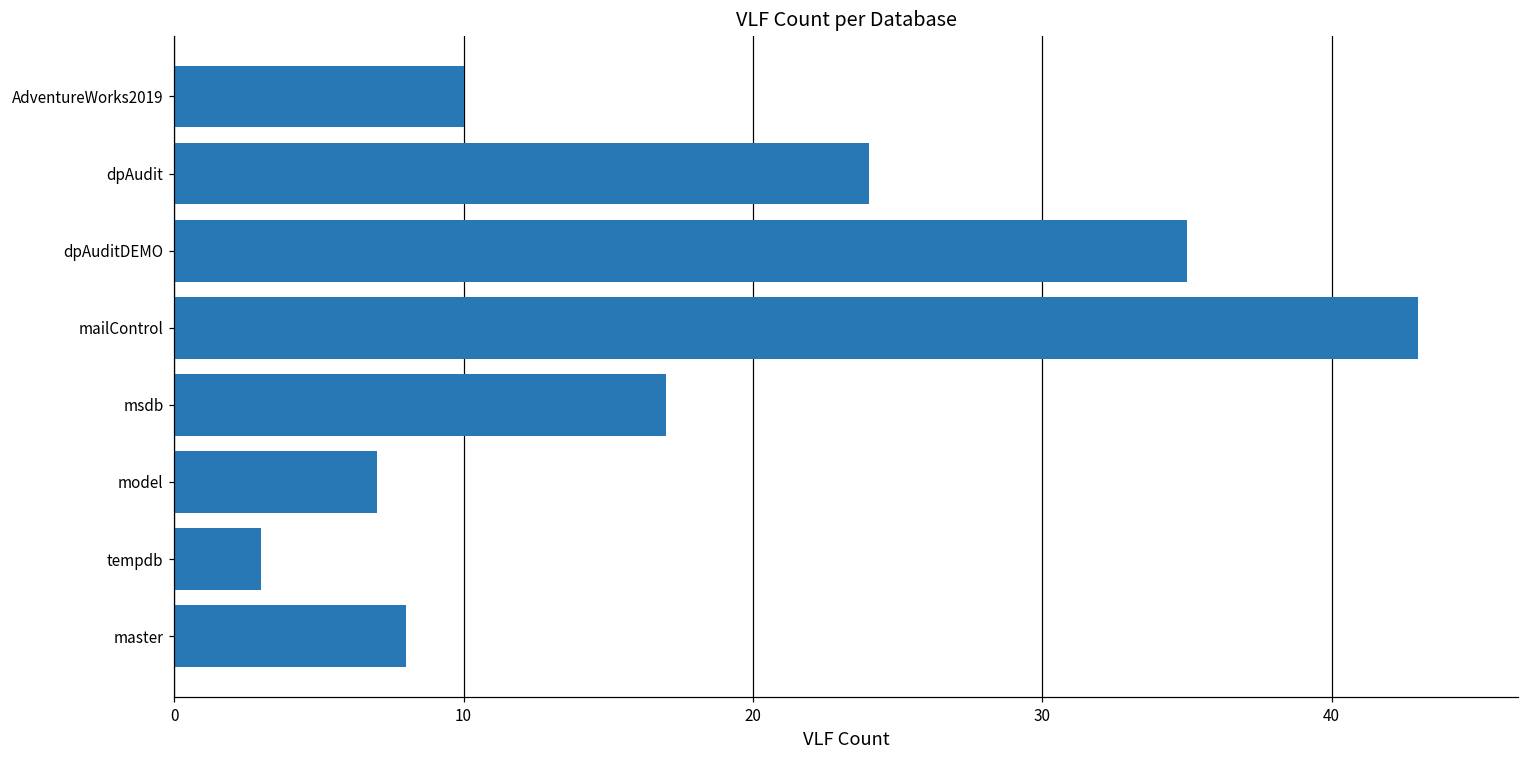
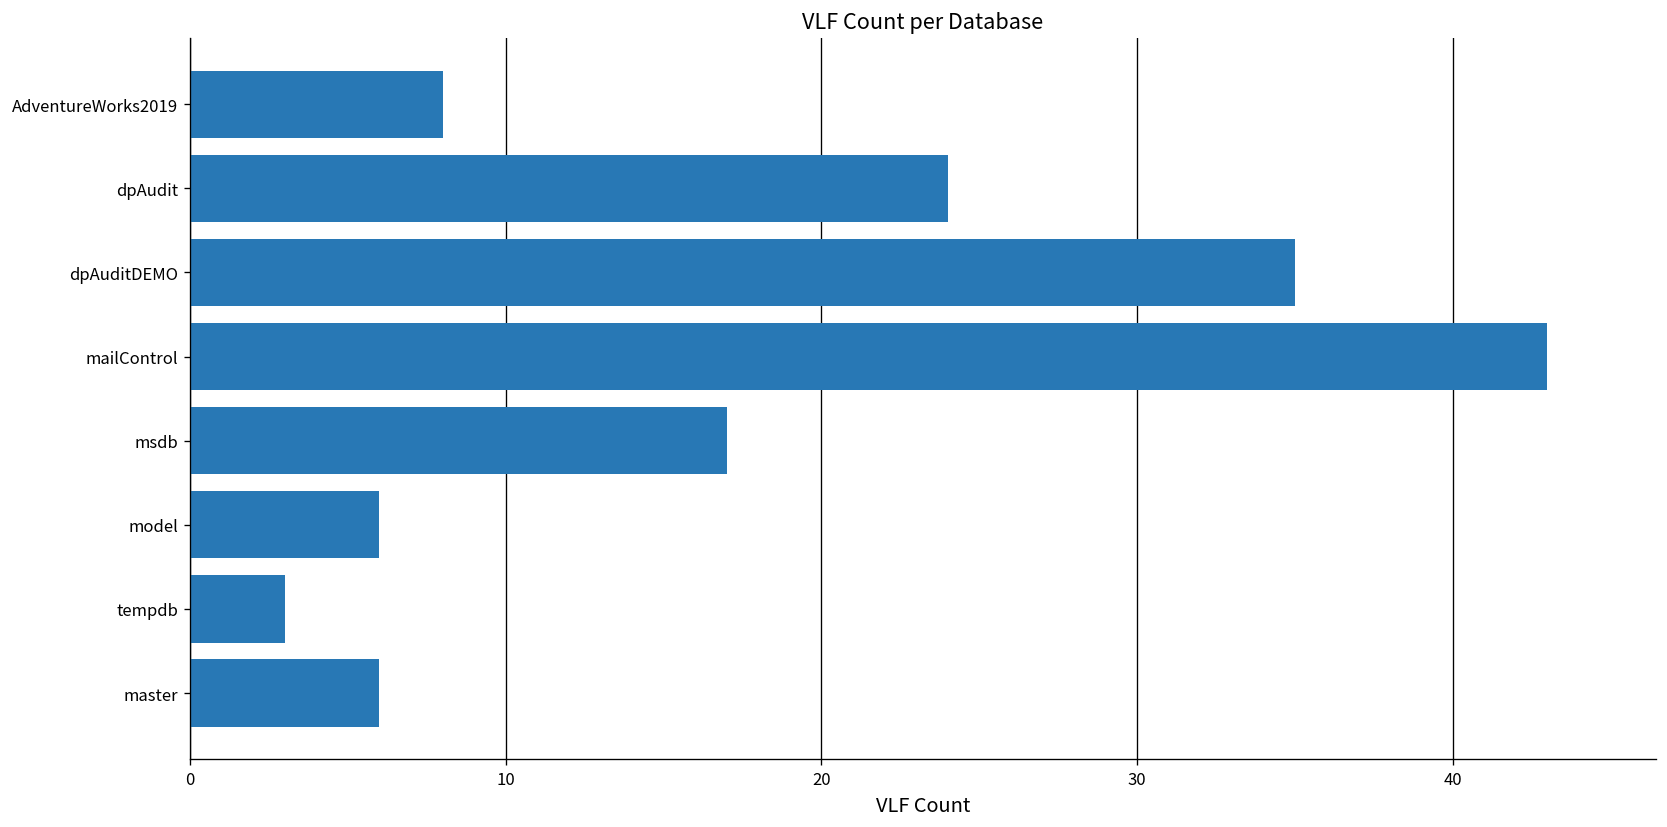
  {
-   "AdventureWorks2019": 10,
+   "AdventureWorks2019": 8,
    "dpAudit": 24,
    "dpAuditDEMO": 35,
    "mailControl": 43,
    "msdb": 17,
-   "model": 7,
+   "model": 6,
    "tempdb": 3,
-   "master": 8
+   "master": 6
  }
